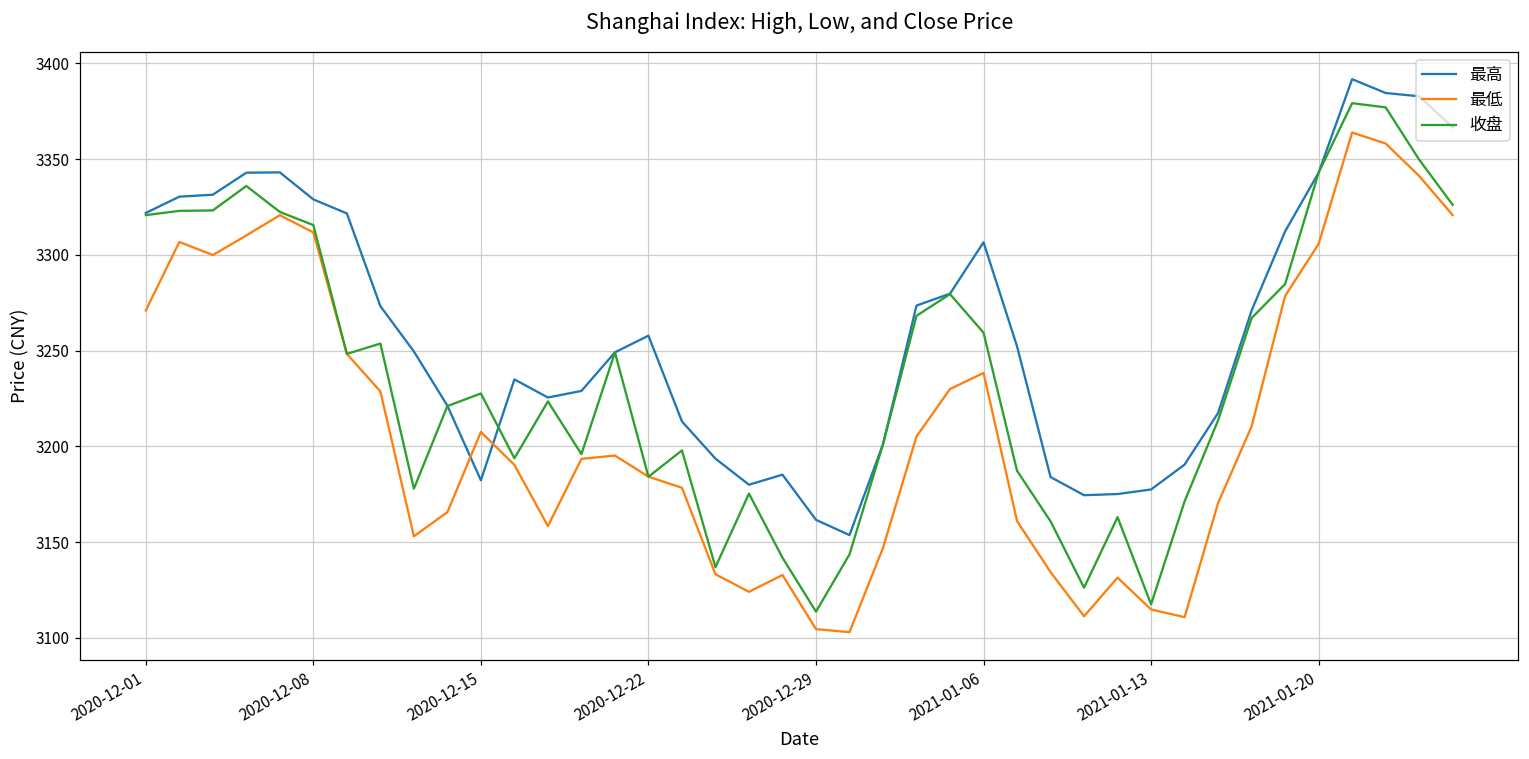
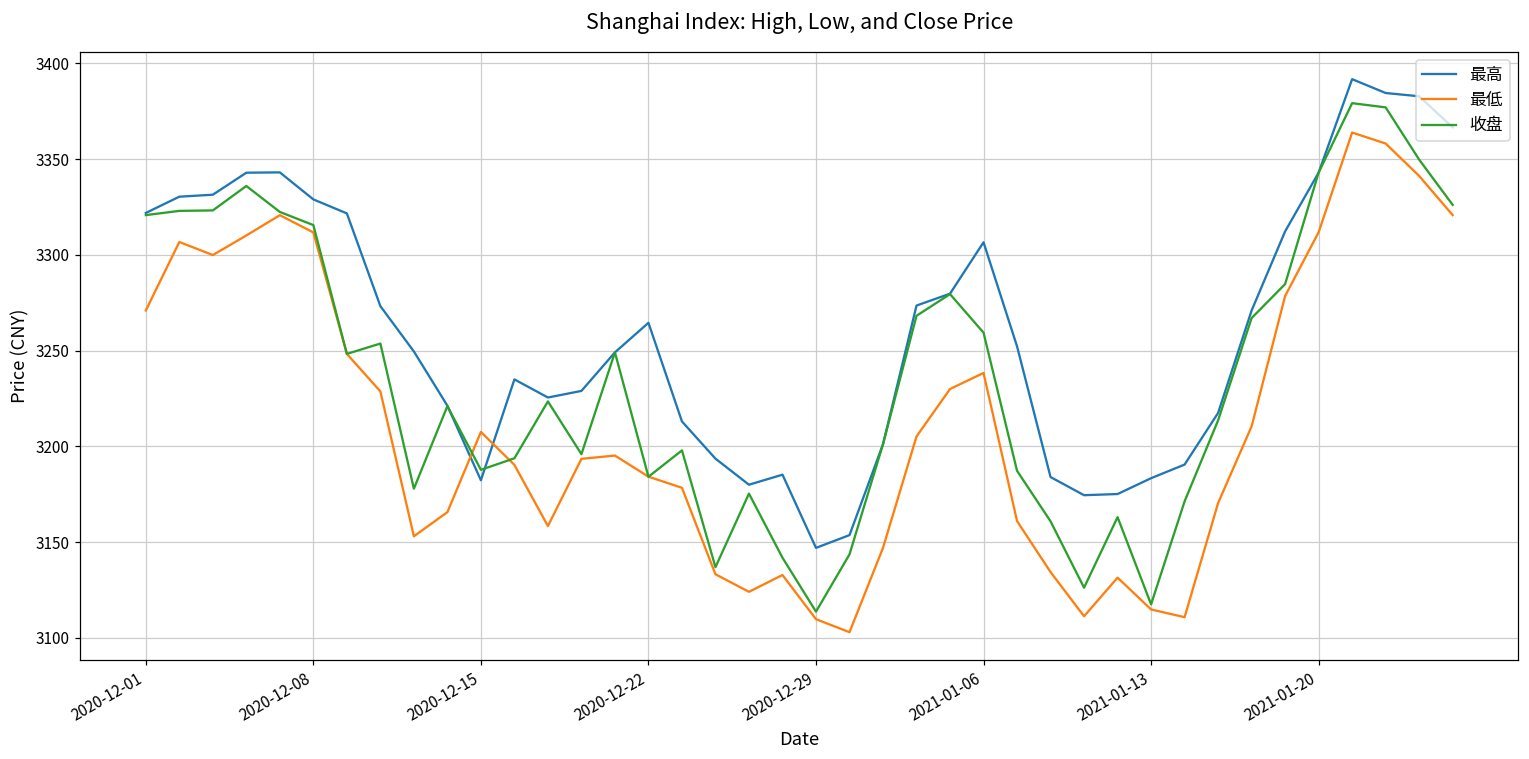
  {
    "最高": {
      "2020-12-08": 3329,
      "2020-12-15": 3182,
-     "2020-12-22": 3258,
-     "2020-12-29": 3162,
+     "2020-12-22": 3265,
+     "2020-12-29": 3147,
      "2021-01-06": 3307,
-     "2021-01-13": 3178
+     "2021-01-13": 3183
    },
    "最低": {
      "2020-12-01": 3271,
      "2020-12-08": 3312,
      "2020-12-15": 3208,
-     "2020-12-29": 3105,
+     "2020-12-29": 3110,
      "2021-01-06": 3238,
      "2021-01-13": 3115,
-     "2021-01-20": 3306
+     "2021-01-20": 3312
    },
    "收盘": {
      "2020-12-08": 3316,
-     "2020-12-15": 3228,
+     "2020-12-15": 3188,
      "2020-12-29": 3114,
      "2021-01-06": 3259,
      "2021-01-13": 3118
    }
  }
